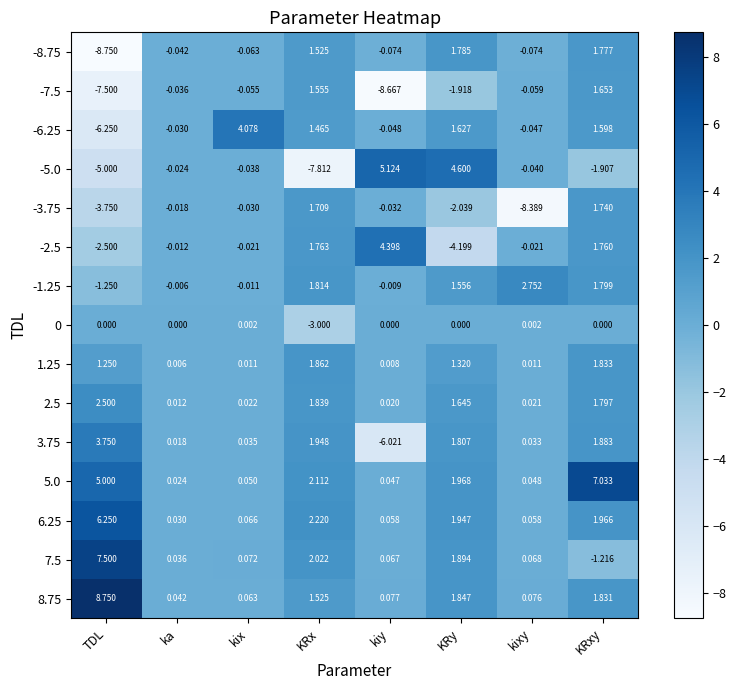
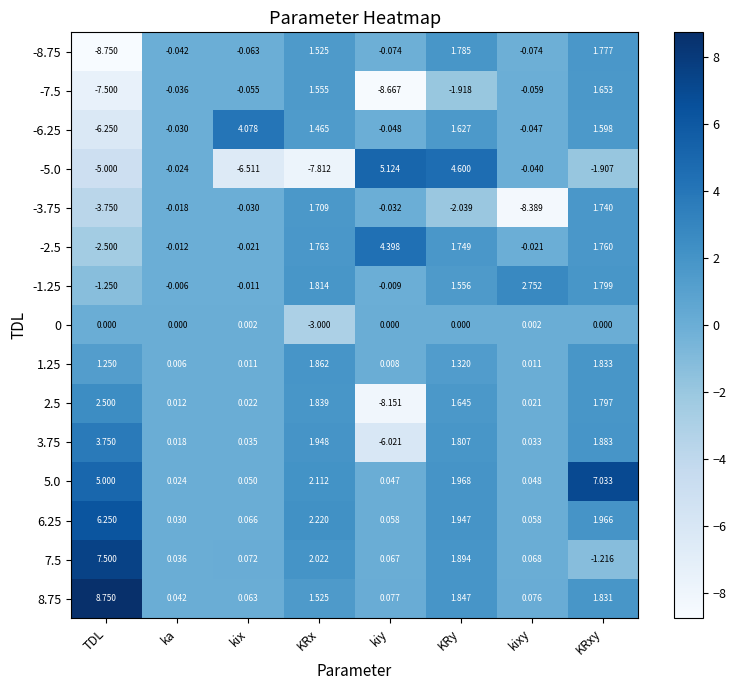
  {
    "-8.75": {
      "TDL": -8.750,
      "ka": -0.042,
      "kix": -0.063,
      "KRx": 1.525,
      "kiy": -0.074,
      "KRy": 1.785,
      "kixy": -0.074,
      "KRxy": 1.777
    },
    "-7.5": {
      "TDL": -7.500,
      "ka": -0.036,
      "kix": -0.055,
      "KRx": 1.555,
      "kiy": -8.667,
      "KRy": -1.918,
      "kixy": -0.059,
      "KRxy": 1.653
    },
    "-6.25": {
      "TDL": -6.250,
      "ka": -0.030,
      "kix": 4.078,
      "KRx": 1.465,
      "kiy": -0.048,
      "KRy": 1.627,
      "kixy": -0.047,
      "KRxy": 1.598
    },
    "-5.0": {
      "TDL": -5.000,
      "ka": -0.024,
-     "kix": -0.038,
+     "kix": -6.511,
      "KRx": -7.812,
      "kiy": 5.124,
      "KRy": 4.600,
      "kixy": -0.040,
      "KRxy": -1.907
    },
    "-3.75": {
      "TDL": -3.750,
      "ka": -0.018,
      "kix": -0.030,
      "KRx": 1.709,
      "kiy": -0.032,
      "KRy": -2.039,
      "kixy": -8.389,
      "KRxy": 1.740
    },
    "-2.5": {
      "TDL": -2.500,
      "ka": -0.012,
      "kix": -0.021,
      "KRx": 1.763,
      "kiy": 4.398,
-     "KRy": -4.199,
+     "KRy": 1.749,
      "kixy": -0.021,
      "KRxy": 1.760
    },
    "-1.25": {
      "TDL": -1.250,
      "ka": -0.006,
      "kix": -0.011,
      "KRx": 1.814,
      "kiy": -0.009,
      "KRy": 1.556,
      "kixy": 2.752,
      "KRxy": 1.799
    },
    "0": {
      "TDL": 0.000,
      "ka": 0.000,
      "kix": 0.002,
      "KRx": -3.000,
      "kiy": 0.000,
      "KRy": 0.000,
      "kixy": 0.002,
      "KRxy": 0.000
    },
    "1.25": {
      "TDL": 1.250,
      "ka": 0.006,
      "kix": 0.011,
      "KRx": 1.862,
      "kiy": 0.008,
      "KRy": 1.320,
      "kixy": 0.011,
      "KRxy": 1.833
    },
    "2.5": {
      "TDL": 2.500,
      "ka": 0.012,
      "kix": 0.022,
      "KRx": 1.839,
-     "kiy": 0.020,
+     "kiy": -8.151,
      "KRy": 1.645,
      "kixy": 0.021,
      "KRxy": 1.797
    },
    "3.75": {
      "TDL": 3.750,
      "ka": 0.018,
      "kix": 0.035,
      "KRx": 1.948,
      "kiy": -6.021,
      "KRy": 1.807,
      "kixy": 0.033,
      "KRxy": 1.883
    },
    "5.0": {
      "TDL": 5.000,
      "ka": 0.024,
      "kix": 0.050,
      "KRx": 2.112,
      "kiy": 0.047,
      "KRy": 1.968,
      "kixy": 0.048,
      "KRxy": 7.033
    },
    "6.25": {
      "TDL": 6.250,
      "ka": 0.030,
      "kix": 0.066,
      "KRx": 2.220,
      "kiy": 0.058,
      "KRy": 1.947,
      "kixy": 0.058,
      "KRxy": 1.966
    },
    "7.5": {
      "TDL": 7.500,
      "ka": 0.036,
      "kix": 0.072,
      "KRx": 2.022,
      "kiy": 0.067,
      "KRy": 1.894,
      "kixy": 0.068,
      "KRxy": -1.216
    },
    "8.75": {
      "TDL": 8.750,
      "ka": 0.042,
      "kix": 0.063,
      "KRx": 1.525,
      "kiy": 0.077,
      "KRy": 1.847,
      "kixy": 0.076,
      "KRxy": 1.831
    }
  }
